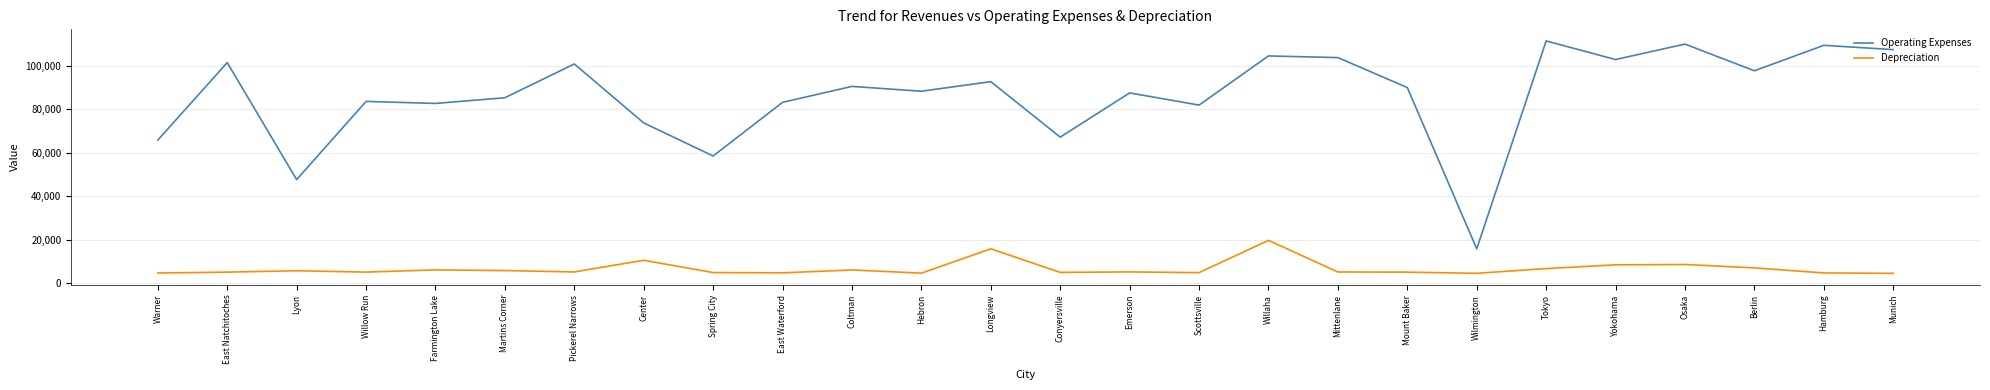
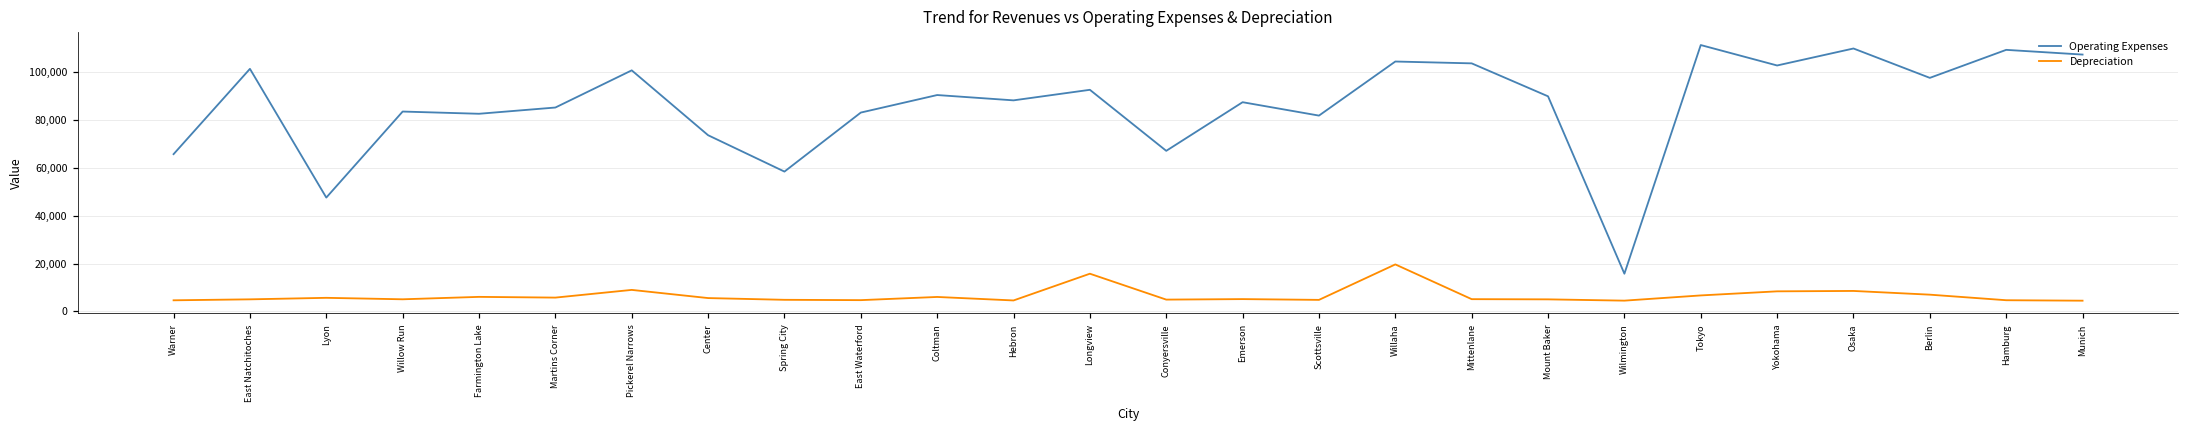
  {
    "Operating Expenses": {
      "Warner": "66,000",
      "East Natchitoches": "101,000",
      "Lyon": "48,000",
      "Willow Run": "84,000",
      "Farmington Lake": "83,000",
      "Martins Corner": "85,000",
      "Pickerel Narrows": "101,000",
      "Center": "74,000",
      "Spring City": "58,000",
      "East Waterford": "83,000",
      "Coltman": "91,000",
      "Hebron": "88,000",
      "Longview": "93,000",
      "Conyersville": "67,000",
      "Emerson": "88,000",
      "Scottsville": "82,000",
      "Willaha": "105,000",
      "Mittenlane": "104,000",
      "Mount Baker": "90,000",
      "Wilmington": "16,000",
      "Tokyo": "111,000",
      "Yokohama": "103,000",
      "Osaka": "110,000",
      "Berlin": "98,000",
      "Hamburg": "109,000",
      "Munich": "107,000"
    },
    "Depreciation": {
      "Warner": "5,000",
      "East Natchitoches": "5,000",
      "Lyon": "6,000",
      "Willow Run": "5,000",
      "Farmington Lake": "6,000",
      "Martins Corner": "6,000",
-     "Pickerel Narrows": "5,000",
-     "Center": "11,000",
+     "Pickerel Narrows": "9,000",
+     "Center": "6,000",
      "Spring City": "5,000",
      "East Waterford": "5,000",
      "Coltman": "6,000",
      "Hebron": "5,000",
      "Longview": "16,000",
      "Conyersville": "5,000",
      "Emerson": "5,000",
      "Scottsville": "5,000",
      "Willaha": "20,000",
      "Mittenlane": "5,000",
      "Mount Baker": "5,000",
      "Wilmington": "5,000",
      "Tokyo": "7,000",
      "Yokohama": "8,000",
      "Osaka": "9,000",
      "Berlin": "7,000",
      "Hamburg": "5,000",
      "Munich": "5,000"
    }
  }
